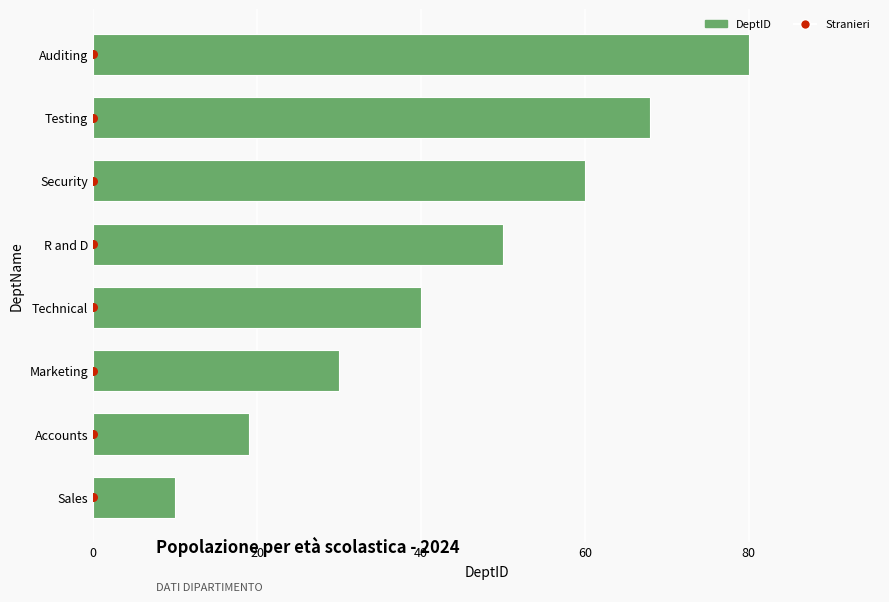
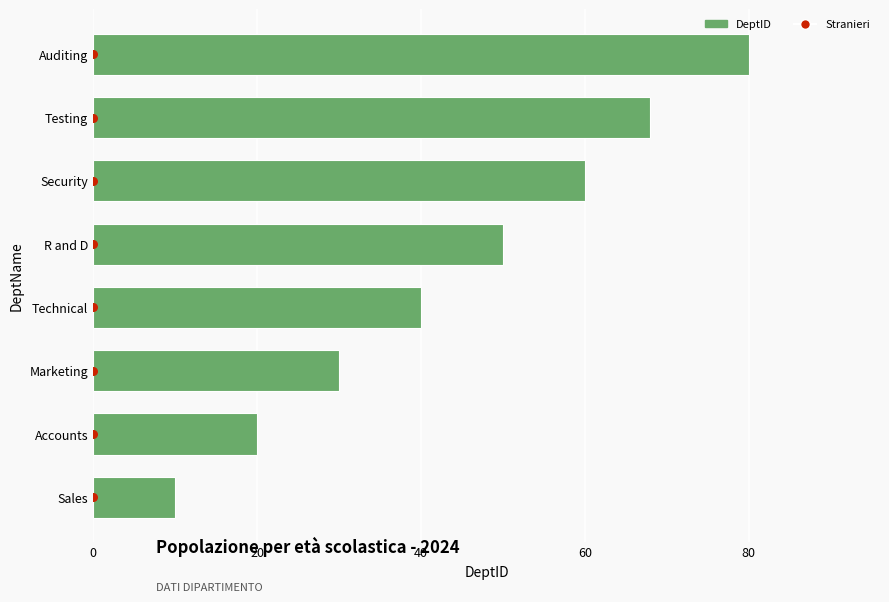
  {
    "DeptID": {
      "Auditing": 80,
      "Testing": 68,
      "Security": 60,
      "R and D": 50,
      "Technical": 40,
      "Marketing": 30,
-     "Accounts": 19,
+     "Accounts": 20,
      "Sales": 10
    }
  }
